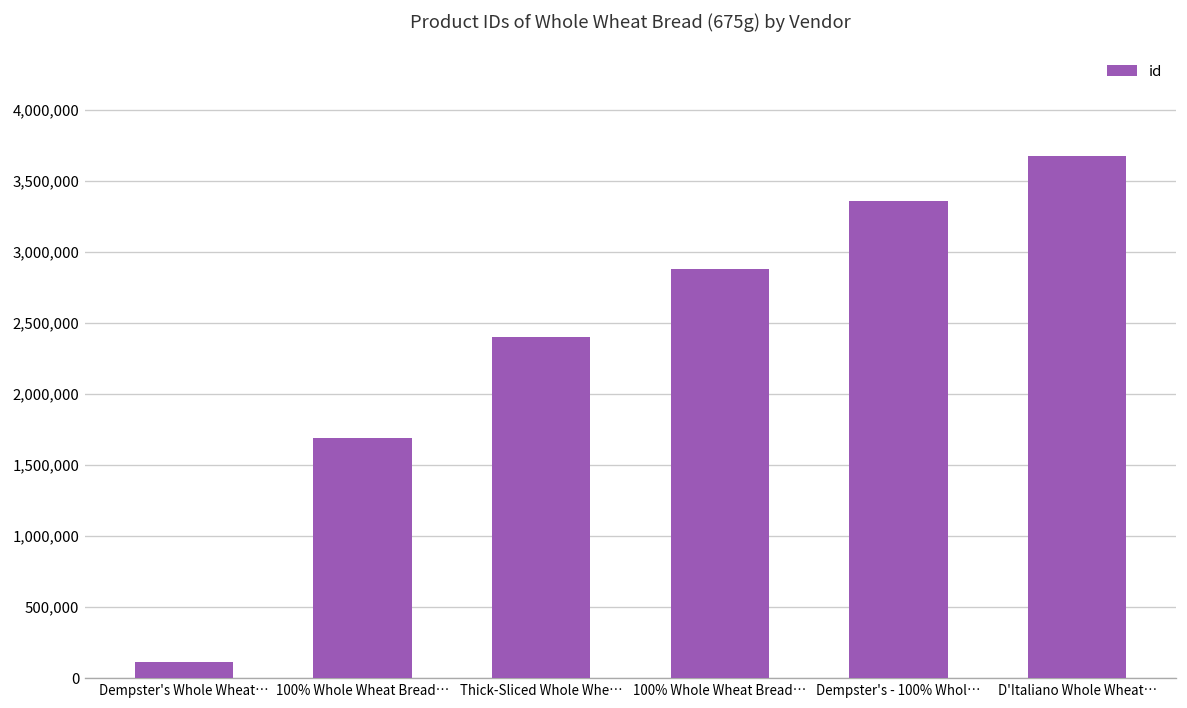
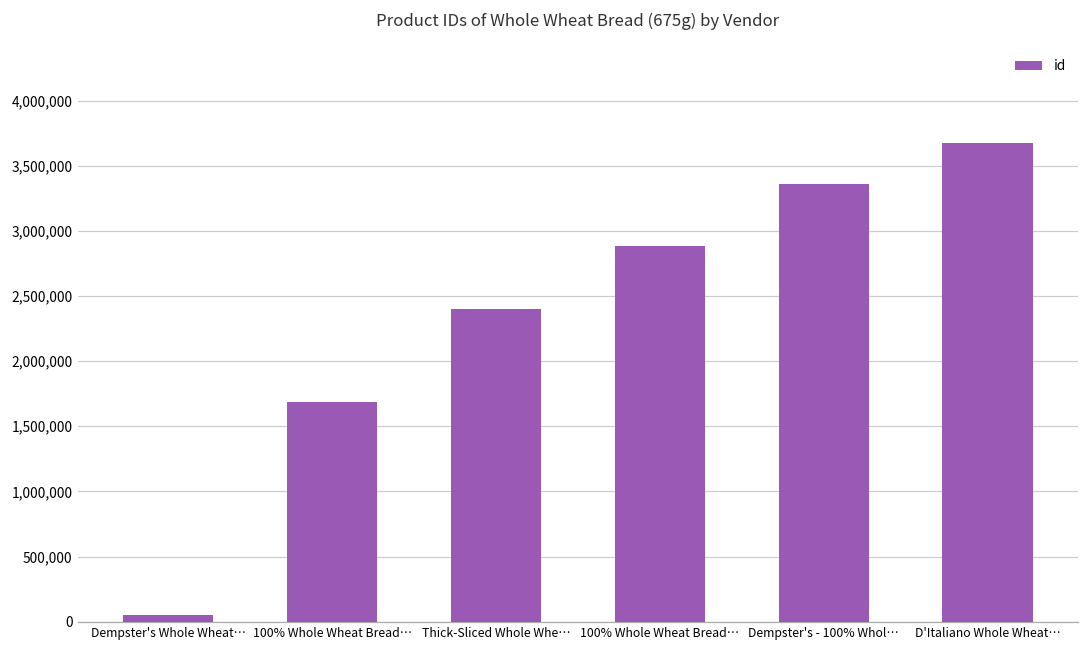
  {
-   "Dempster's Whole Wheat…": "120,000",
+   "Dempster's Whole Wheat…": "50,000",
    "Thick-Sliced Whole Whe…": "2,400,000",
    "Dempster's - 100% Whol…": "3,360,000",
    "D'Italiano Whole Wheat…": "3,680,000"
  }
